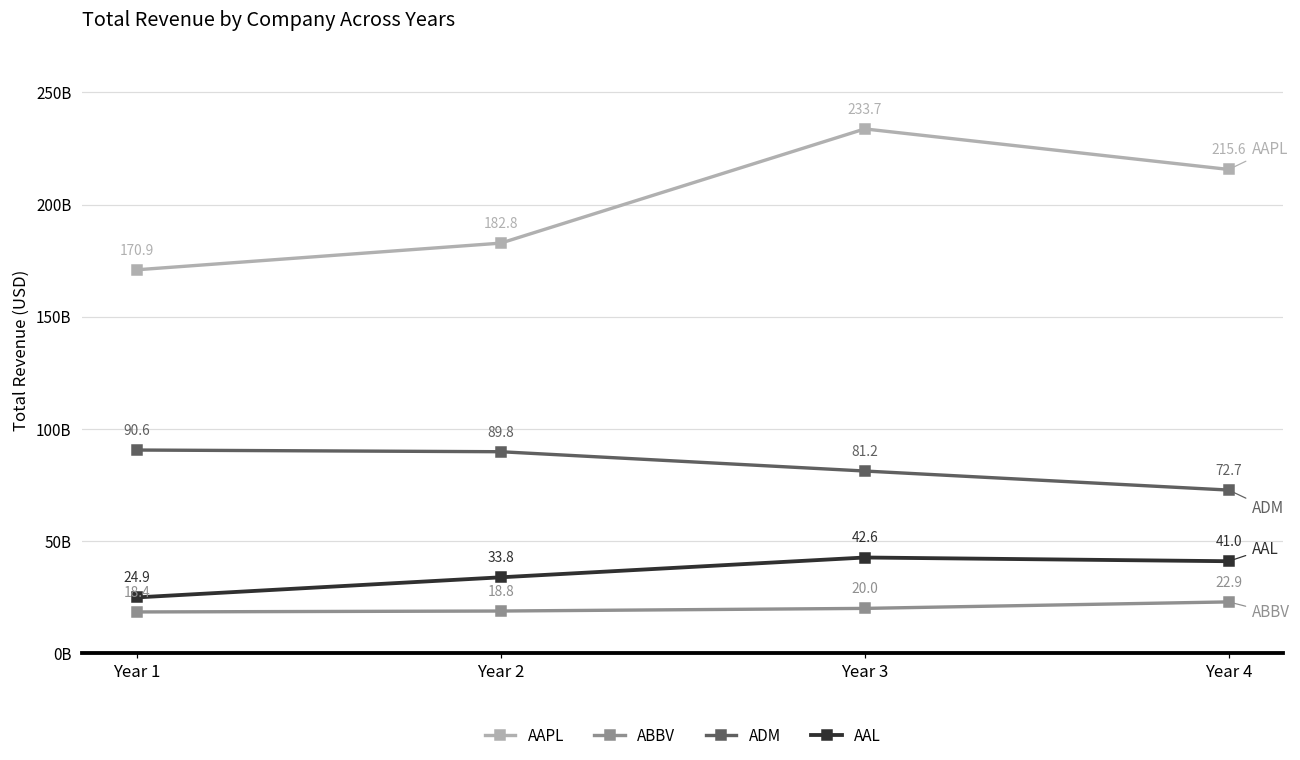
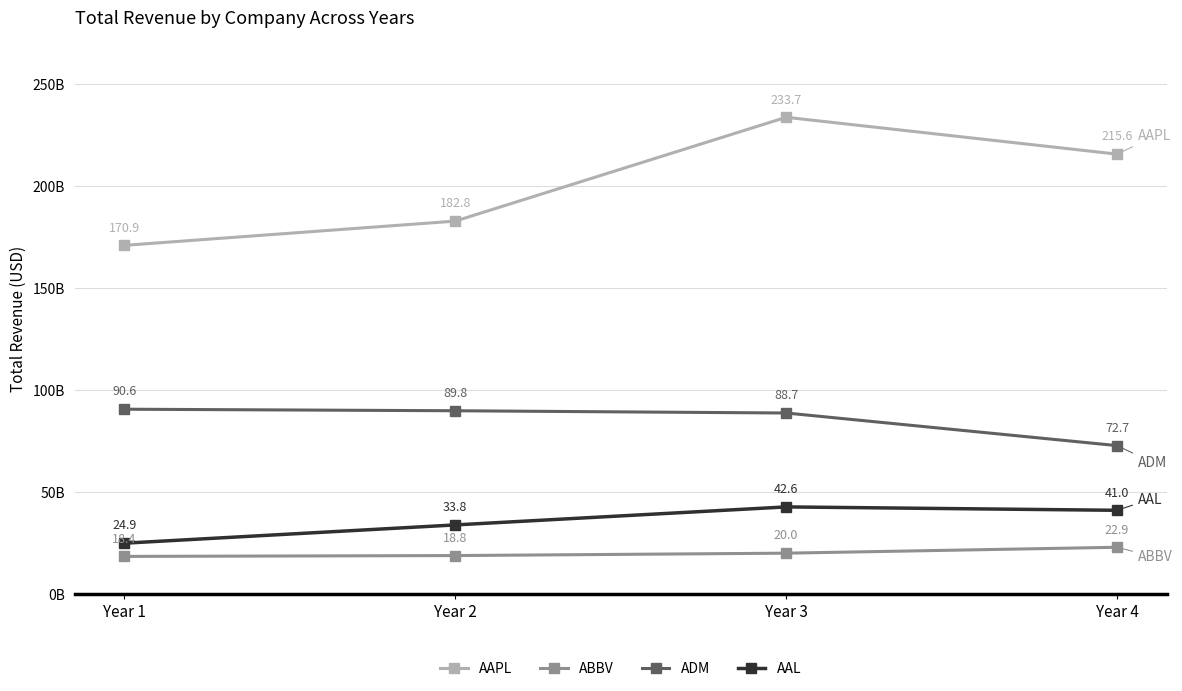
  {
    "ADM": {
-     "Year 3": 81.2
+     "Year 3": 88.7
    }
  }
